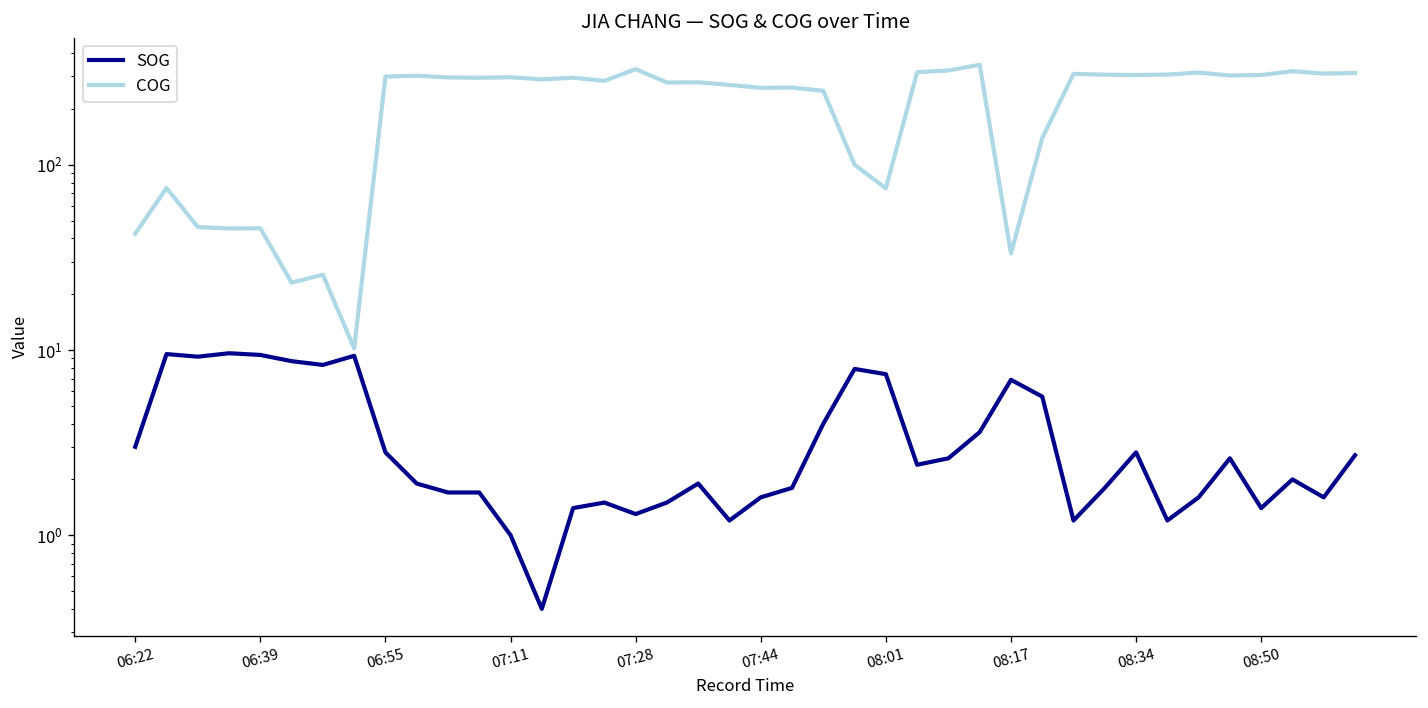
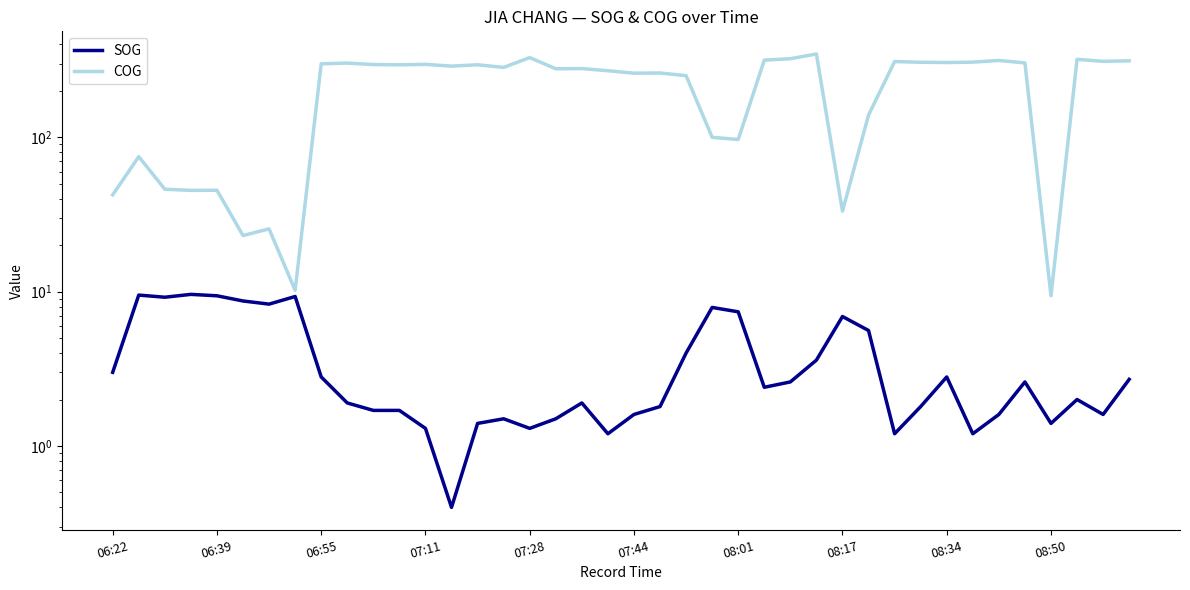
  {
    "SOG": {
      "06:22": 3.0,
      "06:39": 9,
      "06:55": 2.8,
-     "07:11": 1.0,
+     "07:11": 1.3,
      "07:28": 1.3,
      "07:44": 1.6,
      "08:01": 7,
      "08:17": 7,
      "08:34": 2.8,
      "08:50": 1.4
    },
    "COG": {
      "06:22": 42,
      "06:39": 45,
      "06:55": 300,
      "07:11": 300,
      "07:28": 330,
      "07:44": 260,
-     "08:01": 70,
+     "08:01": 100,
      "08:17": 33,
      "08:34": 310,
-     "08:50": 310
+     "08:50": 9
    }
  }
